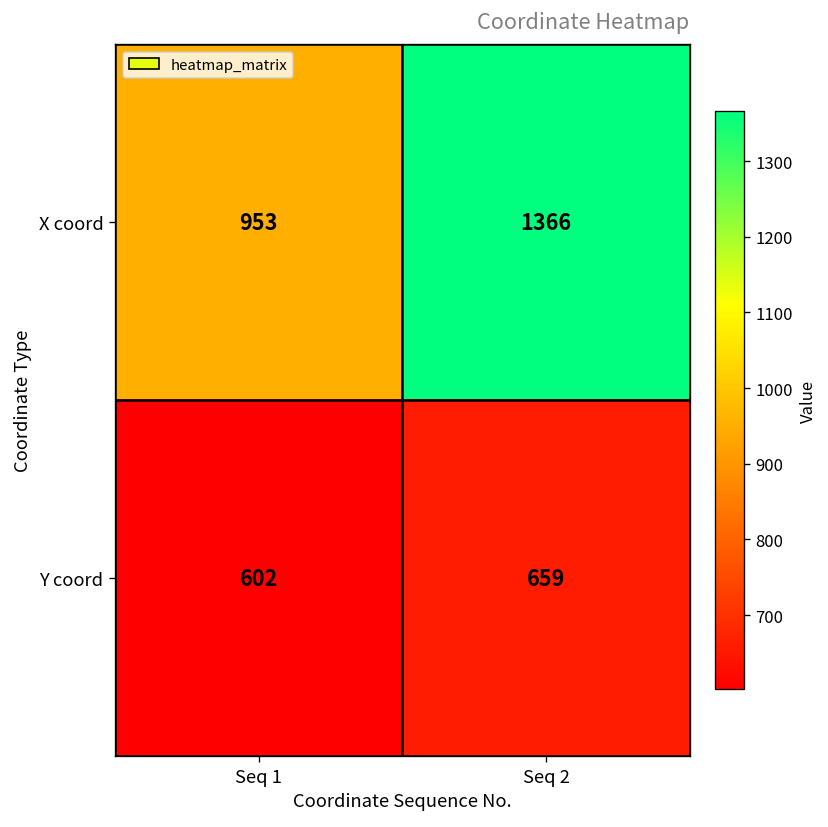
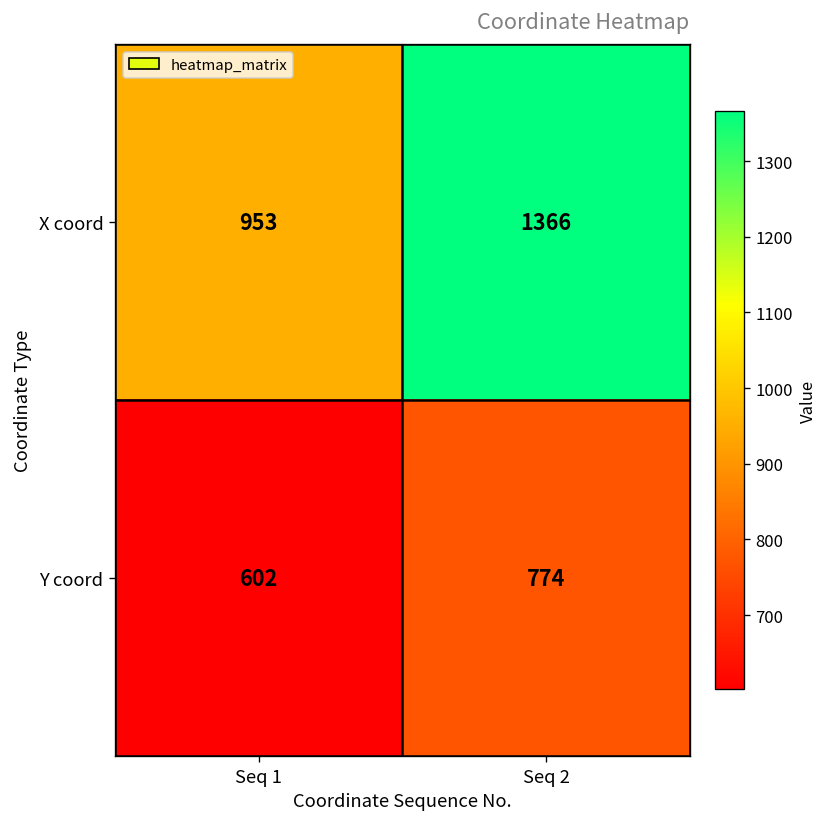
  {
    "X coord": {
      "Seq 1": 953,
      "Seq 2": 1366
    },
    "Y coord": {
      "Seq 1": 602,
-     "Seq 2": 659
+     "Seq 2": 774
    }
  }
